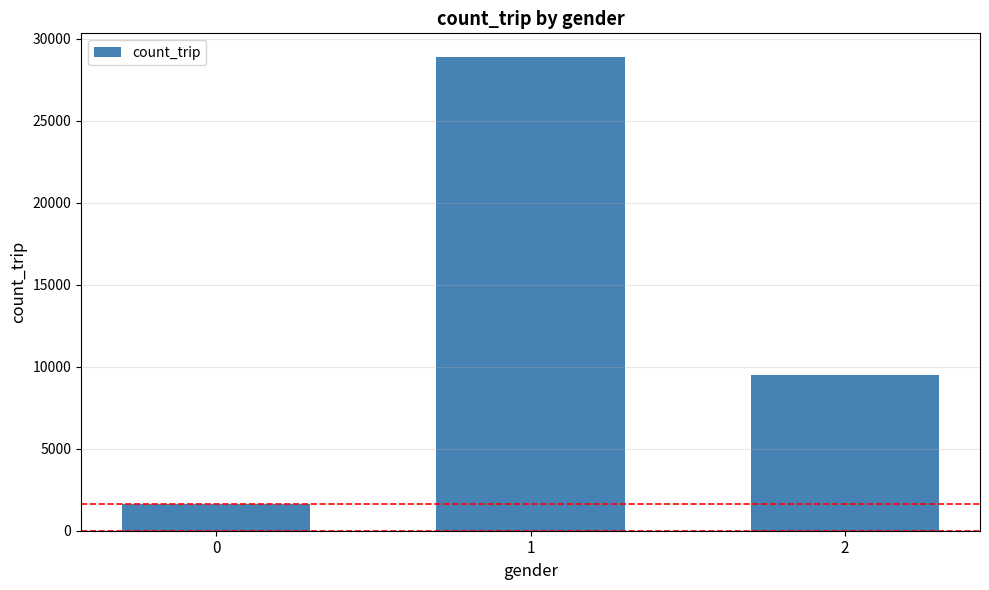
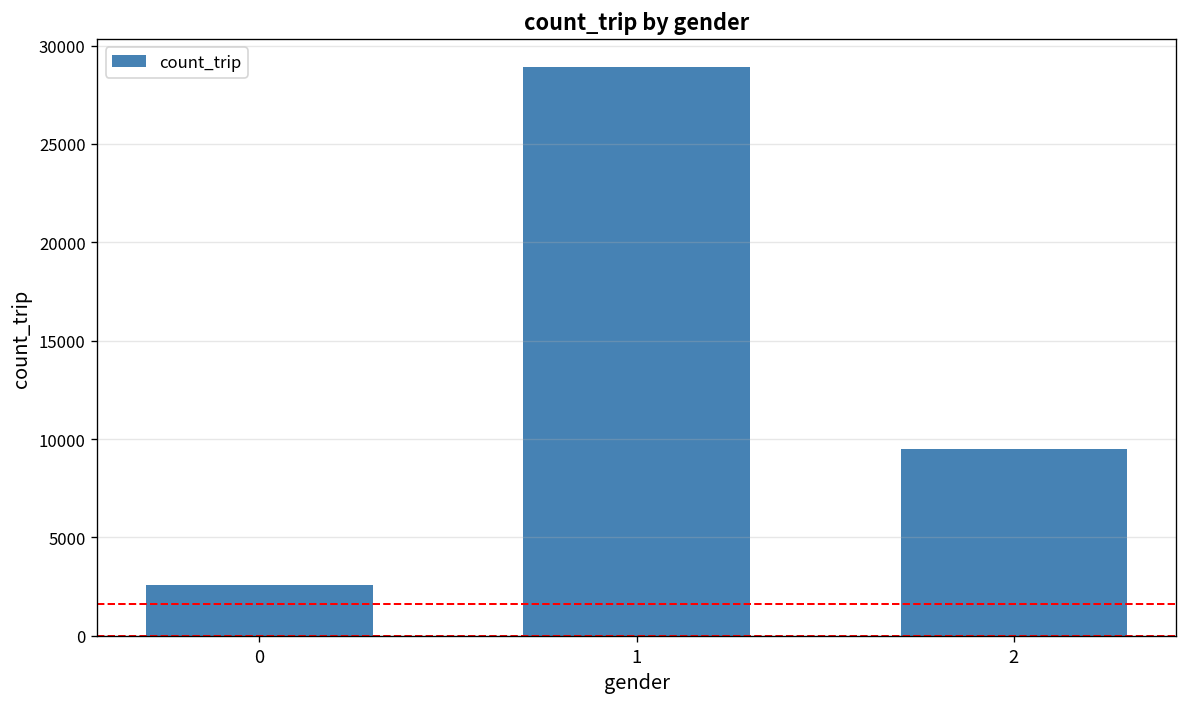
  {
-   "0": 1600,
+   "0": 2600,
    "1": 28900,
    "2": 9500
  }
